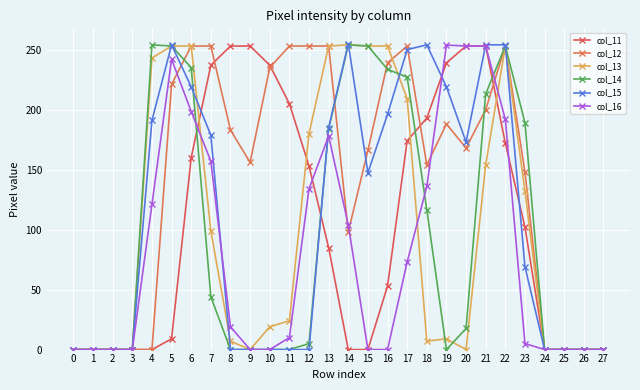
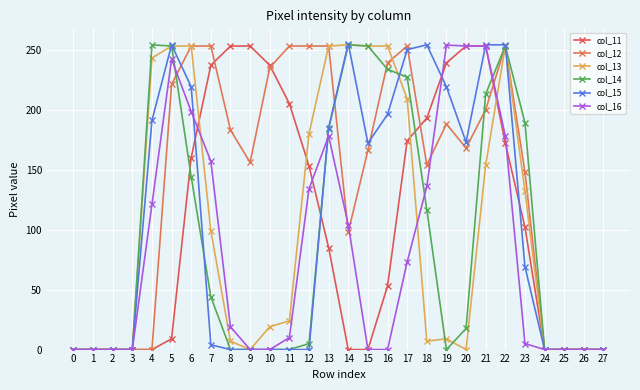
  {
    "col_14": {
      "4": 254,
-     "6": 235,
+     "6": 144,
      "7": 44,
      "12": 5,
      "16": 234,
      "17": 227,
      "18": 117,
      "19": 0,
      "20": 18,
      "21": 213,
      "23": 189
    },
    "col_15": {
      "4": 191,
      "6": 219,
-     "7": 179,
+     "7": 4,
      "12": 0,
-     "15": 147,
+     "15": 172,
      "16": 196,
      "17": 250,
      "18": 254,
      "19": 219,
      "20": 173,
      "23": 69
    },
    "col_16": {
      "4": 121,
      "5": 242,
      "6": 198,
      "7": 157,
      "8": 19,
      "11": 10,
      "12": 134,
      "13": 178,
      "14": 104,
      "16": 0,
      "17": 73,
      "18": 136,
      "19": 254,
-     "22": 192,
+     "22": 178,
      "23": 5
    }
  }
